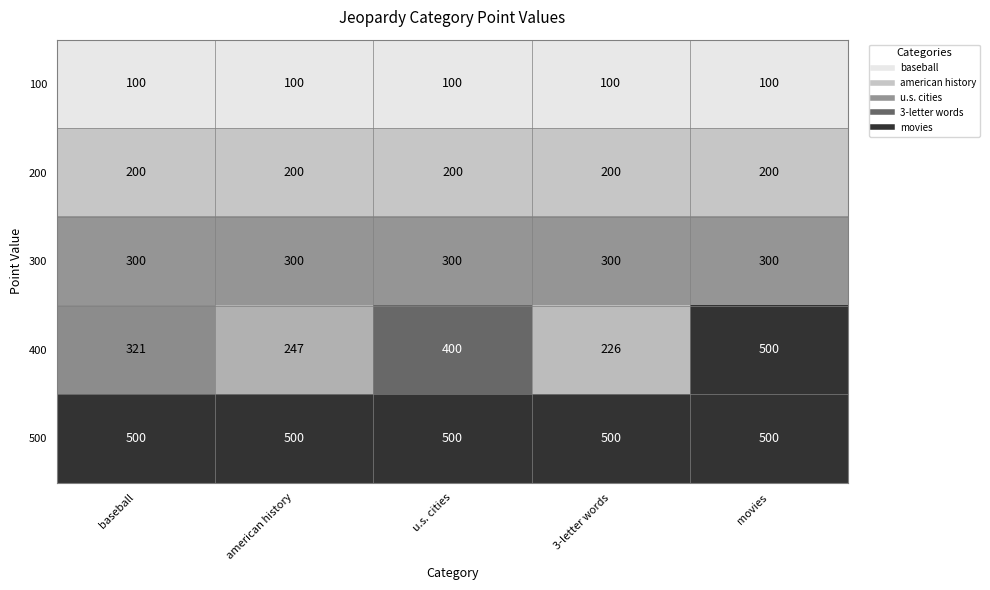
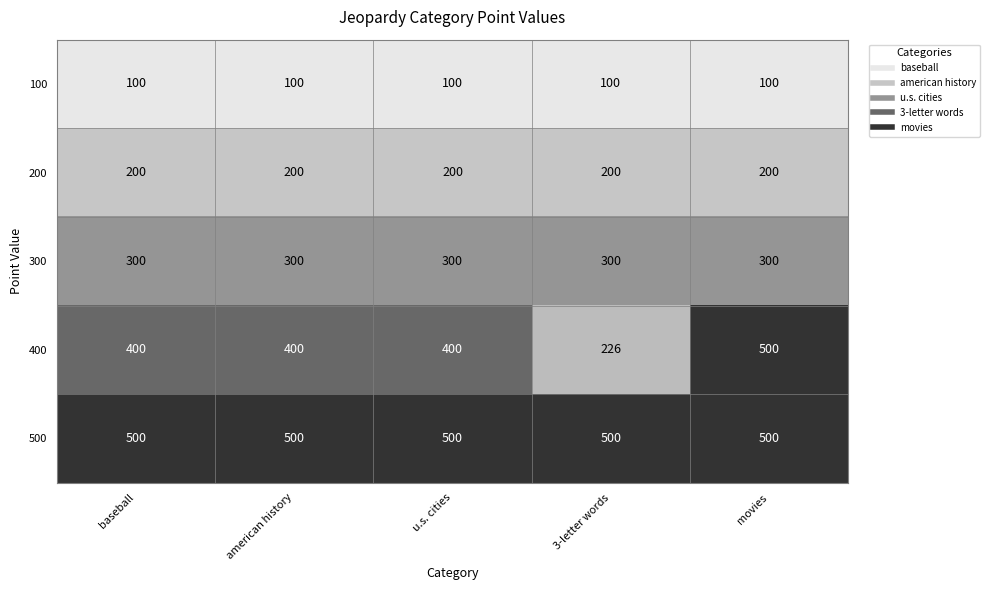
  {
    "100": {
      "baseball": 100,
      "american history": 100,
      "u.s. cities": 100,
      "3-letter words": 100,
      "movies": 100
    },
    "200": {
      "baseball": 200,
      "american history": 200,
      "u.s. cities": 200,
      "3-letter words": 200,
      "movies": 200
    },
    "300": {
      "baseball": 300,
      "american history": 300,
      "u.s. cities": 300,
      "3-letter words": 300,
      "movies": 300
    },
    "400": {
-     "baseball": 321,
-     "american history": 247,
+     "baseball": 400,
+     "american history": 400,
      "u.s. cities": 400,
      "3-letter words": 226,
      "movies": 500
    },
    "500": {
      "baseball": 500,
      "american history": 500,
      "u.s. cities": 500,
      "3-letter words": 500,
      "movies": 500
    }
  }
